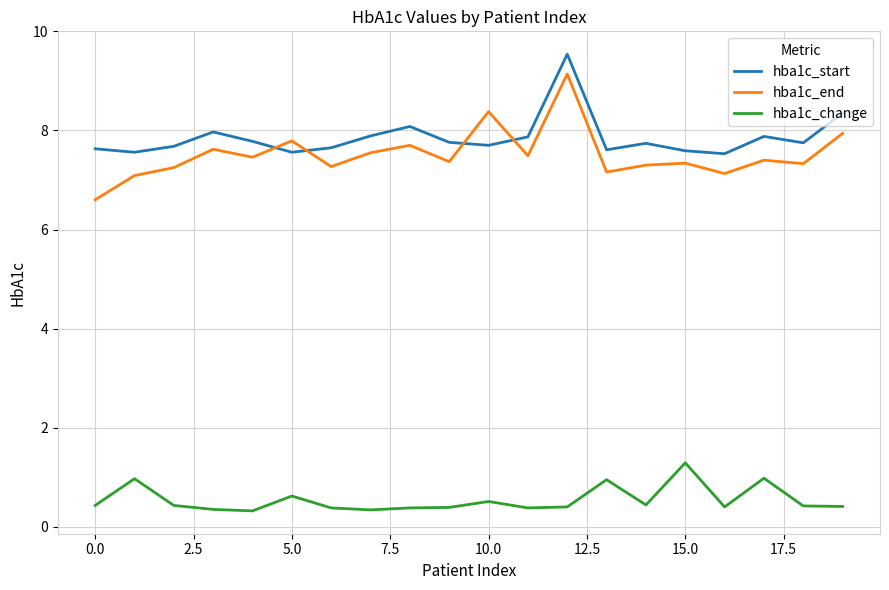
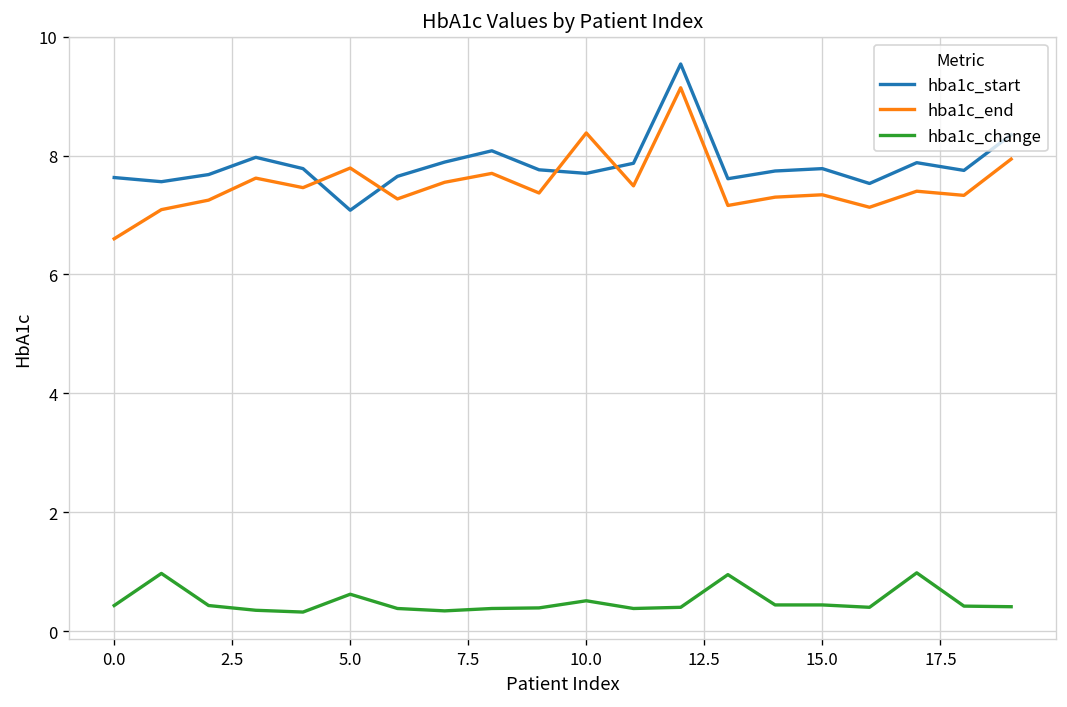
  {
    "hba1c_start": {
      "0.0": 7.6,
-     "5.0": 7.6,
+     "5.0": 7.1,
      "10.0": 7.7,
-     "15.0": 7.6
+     "15.0": 7.8
    },
    "hba1c_end": {
      "0.0": 6.6,
      "5.0": 7.8,
      "10.0": 8.4,
      "15.0": 7.3
    },
    "hba1c_change": {
      "0.0": 0.4,
      "5.0": 0.6,
      "10.0": 0.5,
-     "15.0": 1.3
+     "15.0": 0.4
    }
  }
